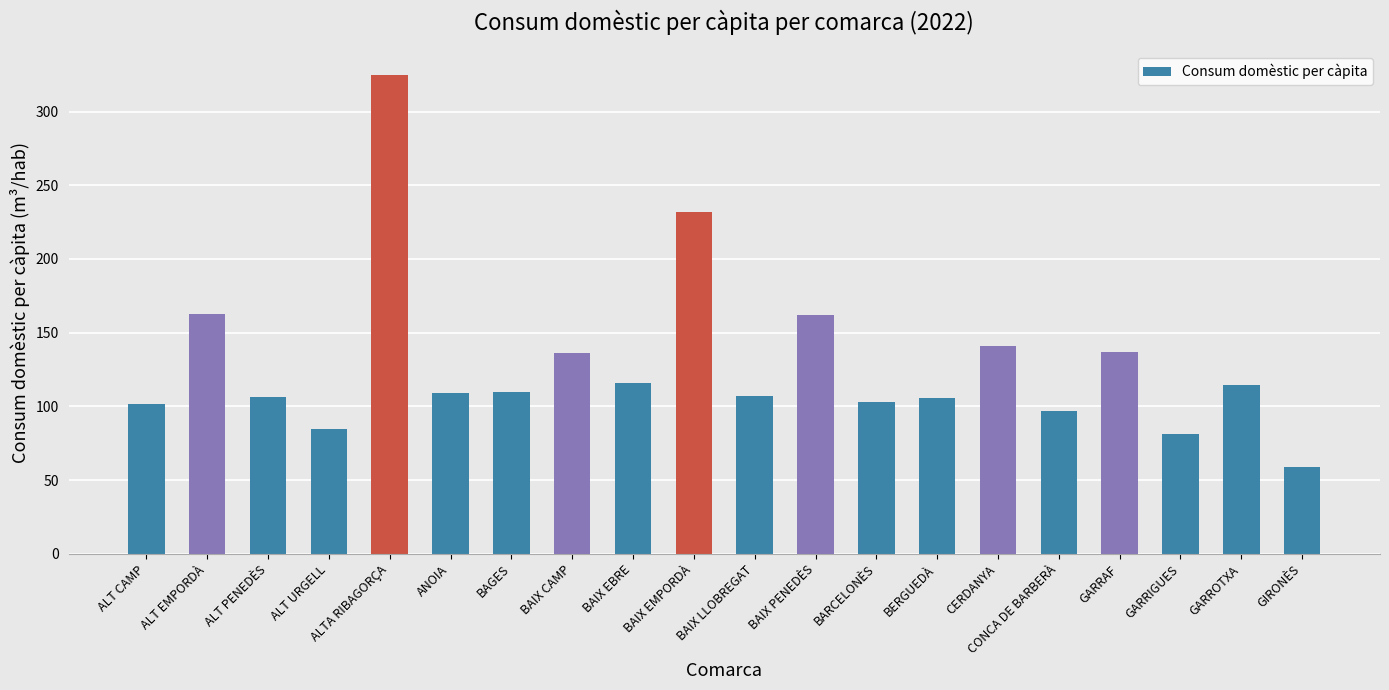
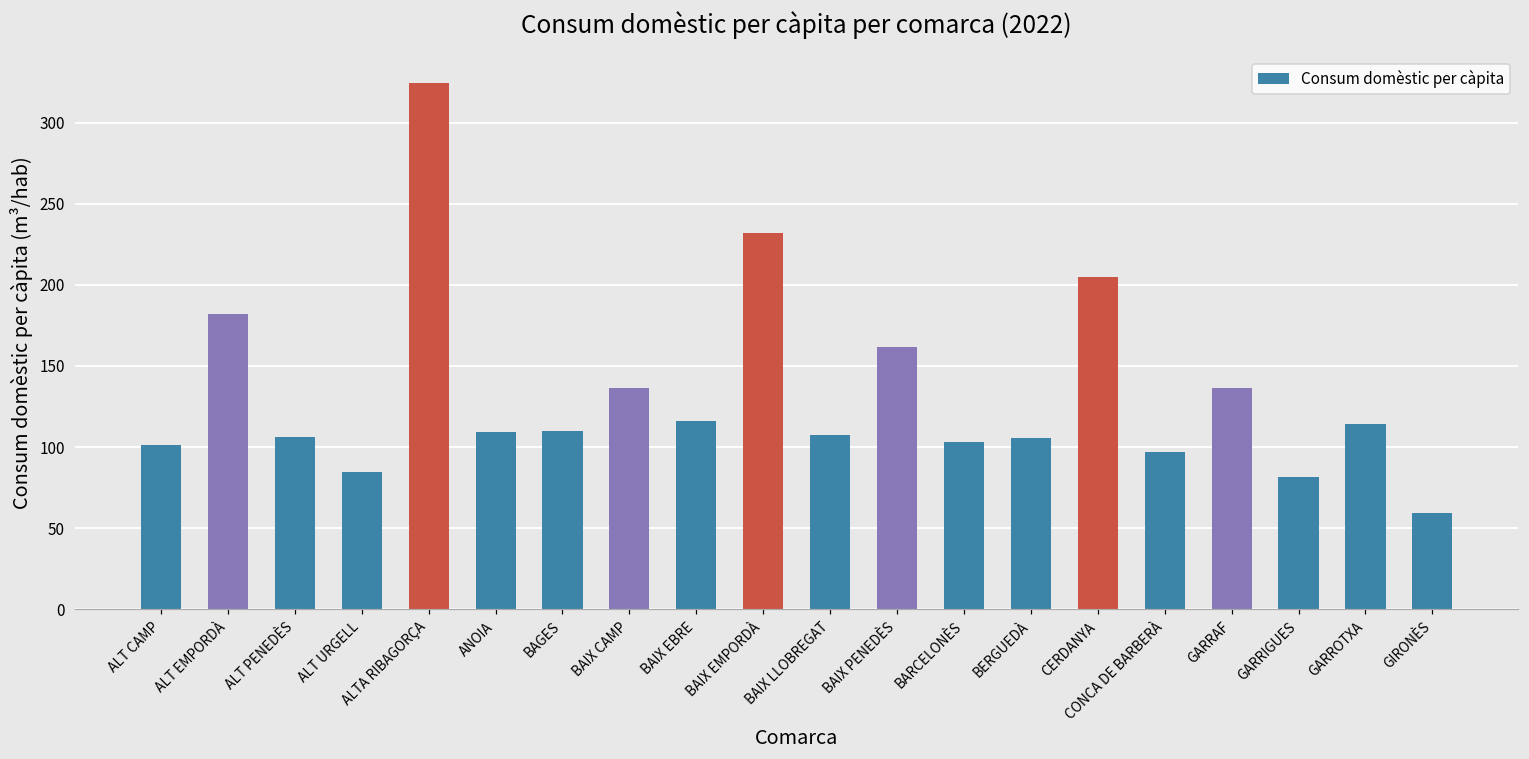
  {
    "ALT CAMP": 101,
-   "ALT EMPORDÀ": 162,
+   "ALT EMPORDÀ": 182,
    "ALT PENEDÈS": 106,
    "ALT URGELL": 84,
    "ALTA RIBAGORÇA": 325,
    "ANOIA": 109,
    "BAGES": 110,
    "BAIX CAMP": 136,
    "BAIX EBRE": 116,
    "BAIX EMPORDÀ": 232,
    "BAIX LLOBREGAT": 107,
    "BAIX PENEDÈS": 162,
    "BARCELONÈS": 103,
    "BERGUEDÀ": 106,
-   "CERDANYA": 141,
+   "CERDANYA": 205,
    "CONCA DE BARBERÀ": 97,
    "GARRAF": 137,
    "GARRIGUES": 81,
    "GARROTXA": 114,
    "GIRONÈS": 59
  }
